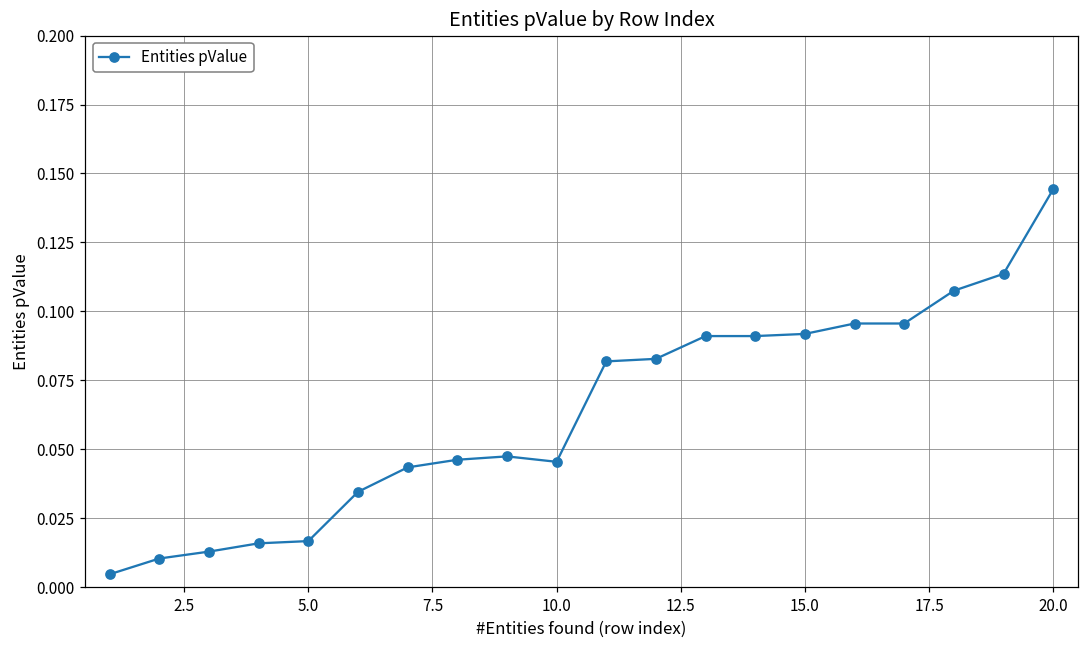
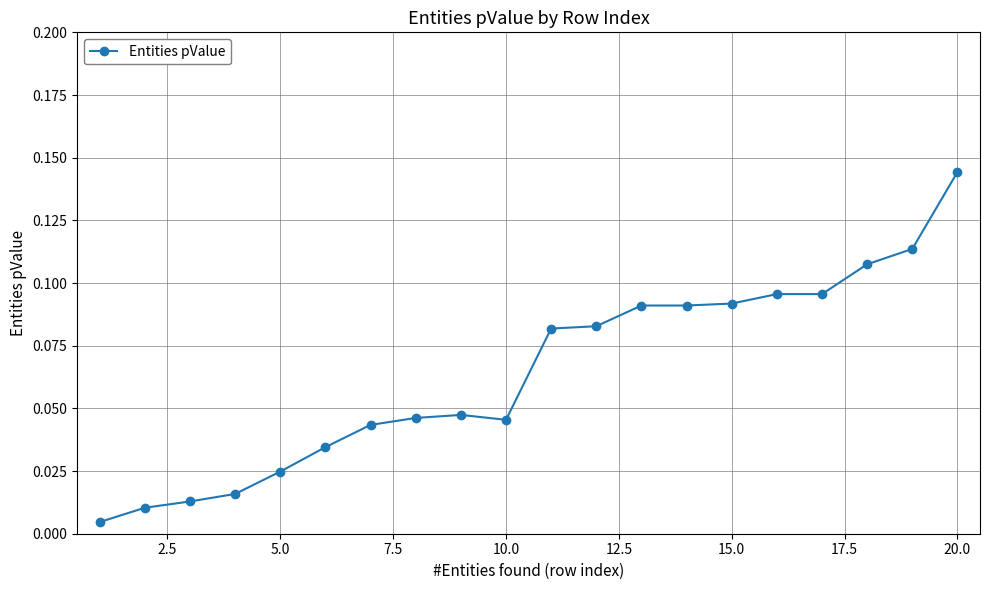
  {
-   "5.0": 0.017,
+   "5.0": 0.025,
    "10.0": 0.045,
    "15.0": 0.092,
    "20.0": 0.144
  }
